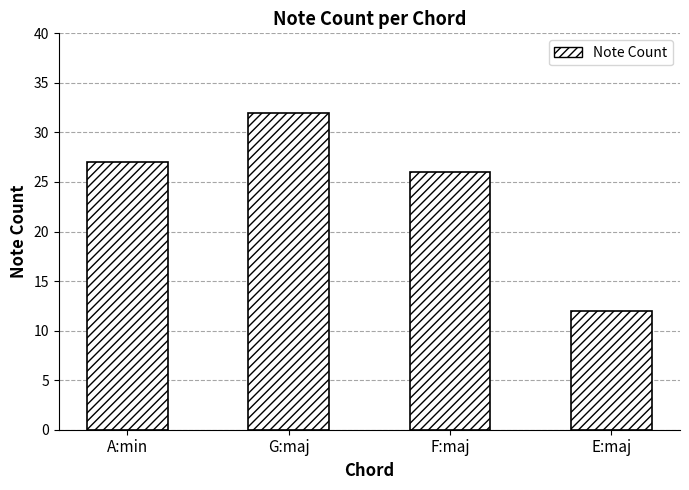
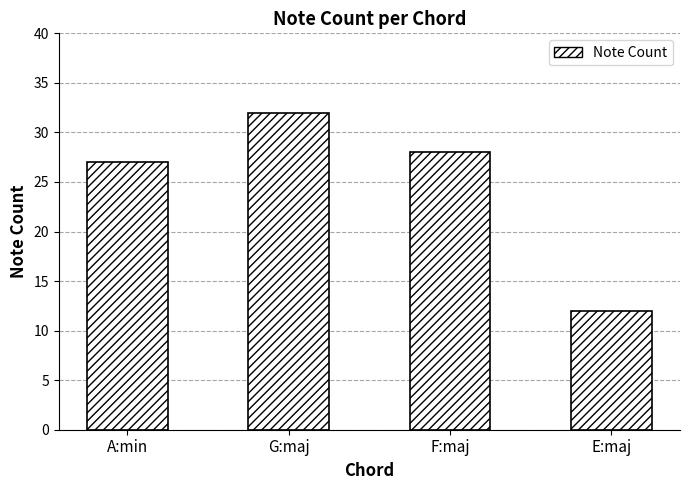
  {
    "A:min": 27,
    "G:maj": 32,
-   "F:maj": 26,
+   "F:maj": 28,
    "E:maj": 12
  }
